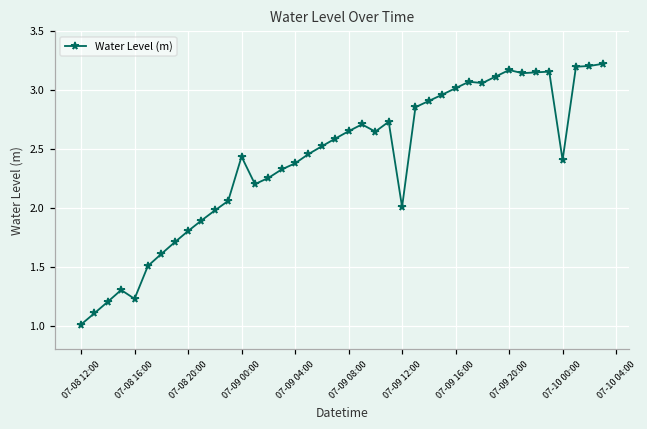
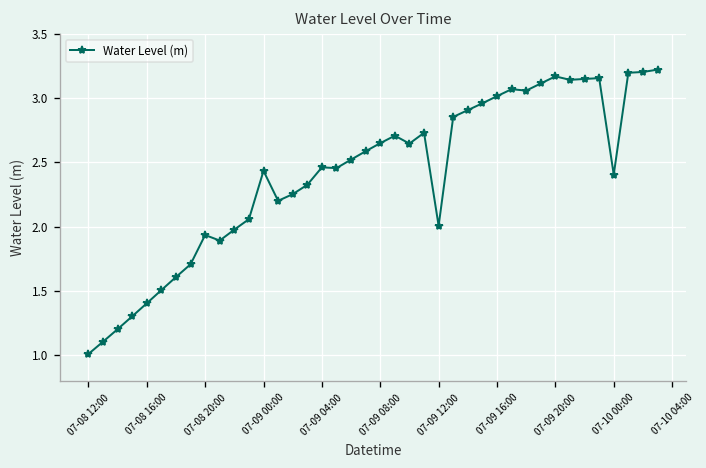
  {
    "07-08 12:00": 1.01,
-   "07-08 16:00": 1.23,
-   "07-08 20:00": 1.80,
+   "07-08 16:00": 1.40,
+   "07-08 20:00": 1.93,
    "07-09 00:00": 2.43,
-   "07-09 04:00": 2.38,
+   "07-09 04:00": 2.46,
    "07-09 08:00": 2.65,
    "07-09 12:00": 2.01,
    "07-09 16:00": 3.02,
    "07-09 20:00": 3.17,
    "07-10 00:00": 2.41
  }
